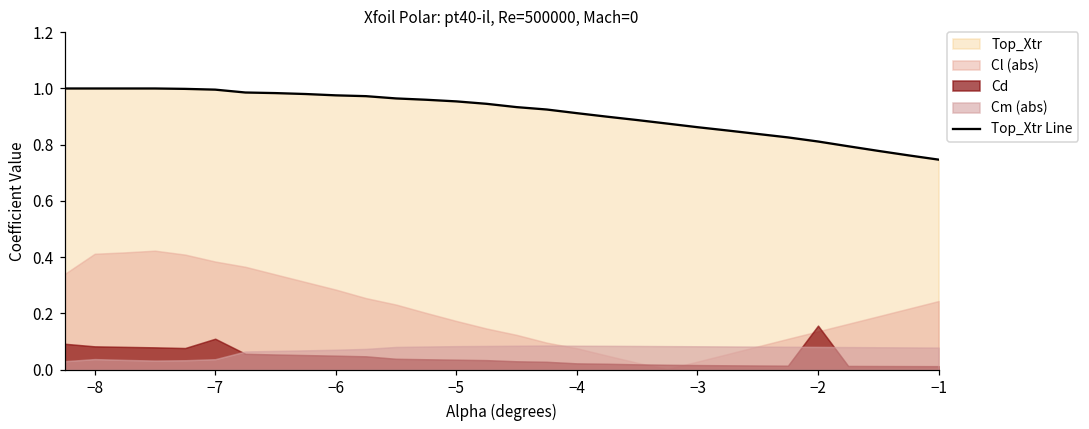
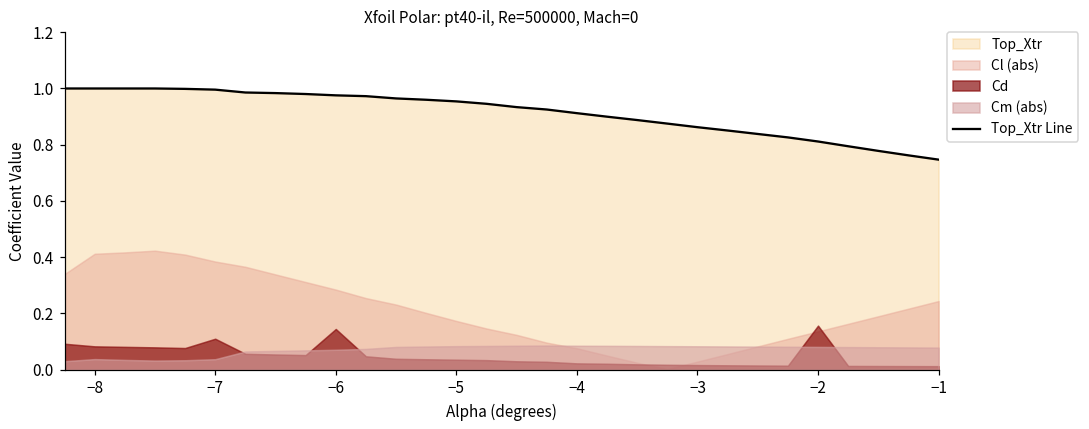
  {
    "Cd": {
      "−8": 0.08,
      "−7": 0.11,
-     "−6": 0.05,
+     "−6": 0.14,
      "−5": 0.04,
      "−4": 0.02,
      "−3": 0.02,
      "−2": 0.16,
      "−1": 0.01
    }
  }
